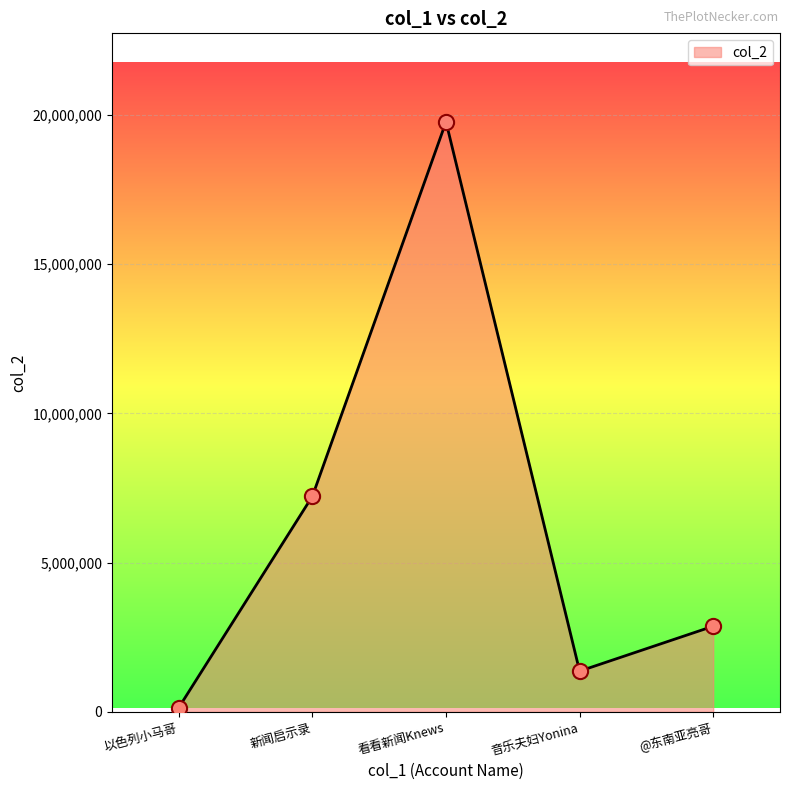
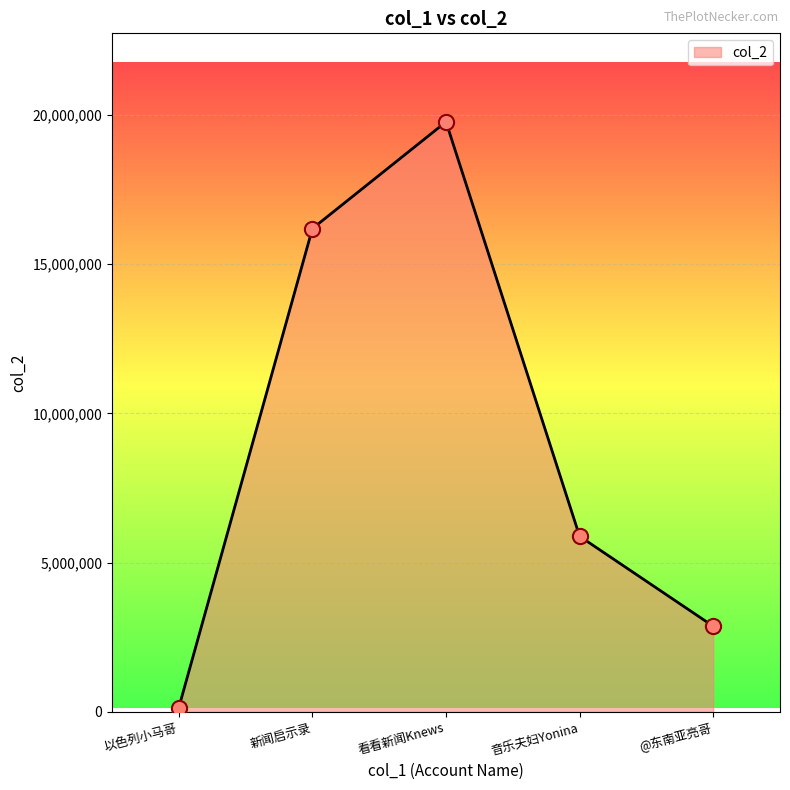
  {
    "以色列小马哥": "100,000",
-   "新闻启示录": "7,200,000",
+   "新闻启示录": "16,200,000",
    "看看新闻Knews": "19,800,000",
-   "音乐夫妇Yonina": "1,400,000",
+   "音乐夫妇Yonina": "5,900,000",
    "@东南亚亮哥": "2,900,000"
  }
